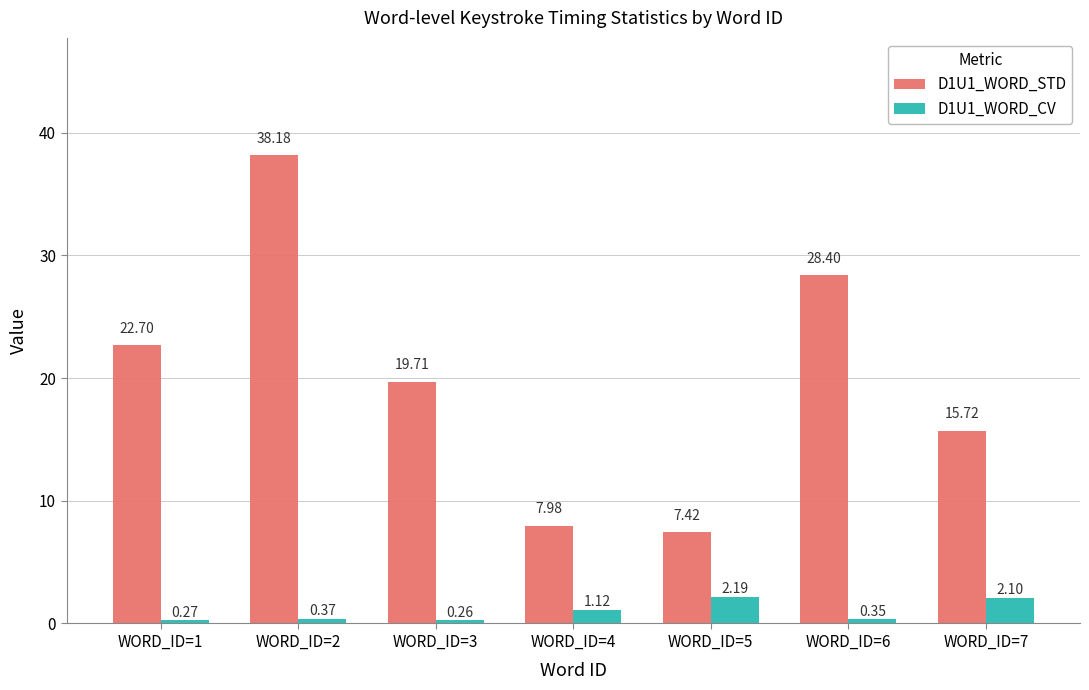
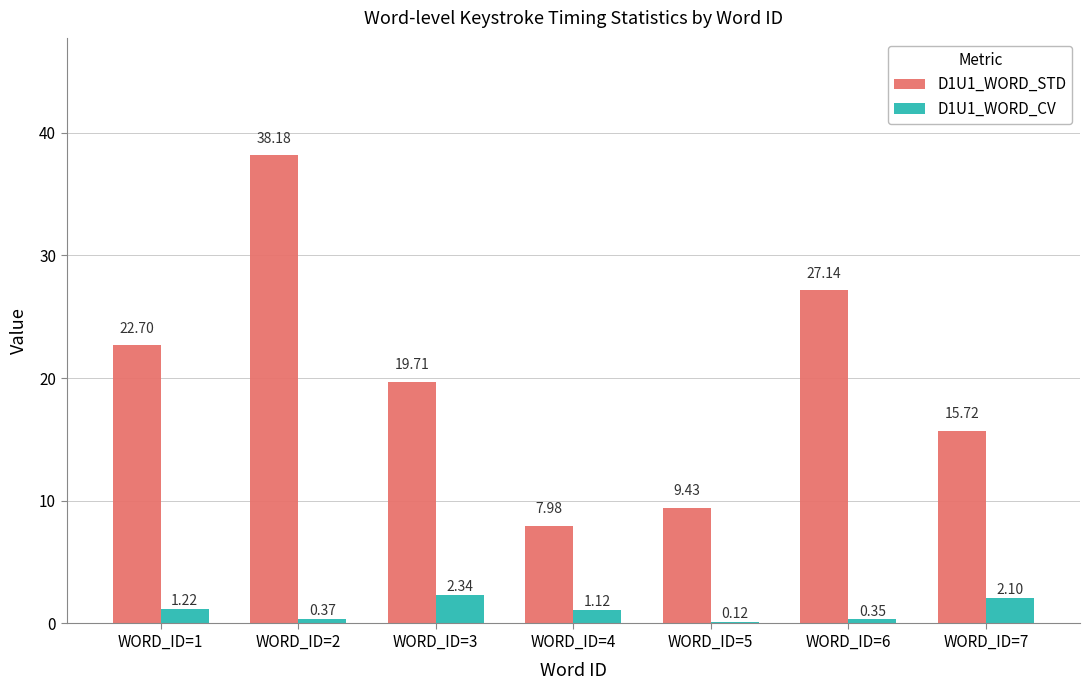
  {
    "D1U1_WORD_STD": {
      "WORD_ID=1": 22.70,
      "WORD_ID=2": 38.18,
      "WORD_ID=3": 19.71,
      "WORD_ID=4": 7.98,
-     "WORD_ID=5": 7.42,
-     "WORD_ID=6": 28.40,
+     "WORD_ID=5": 9.43,
+     "WORD_ID=6": 27.14,
      "WORD_ID=7": 15.72
    },
    "D1U1_WORD_CV": {
-     "WORD_ID=1": 0.27,
+     "WORD_ID=1": 1.22,
      "WORD_ID=2": 0.37,
-     "WORD_ID=3": 0.26,
+     "WORD_ID=3": 2.34,
      "WORD_ID=4": 1.12,
-     "WORD_ID=5": 2.19,
+     "WORD_ID=5": 0.12,
      "WORD_ID=6": 0.35,
      "WORD_ID=7": 2.10
    }
  }
